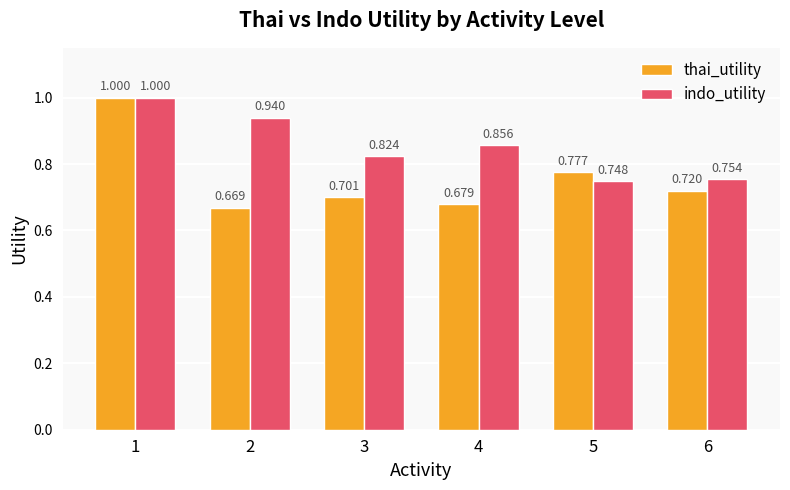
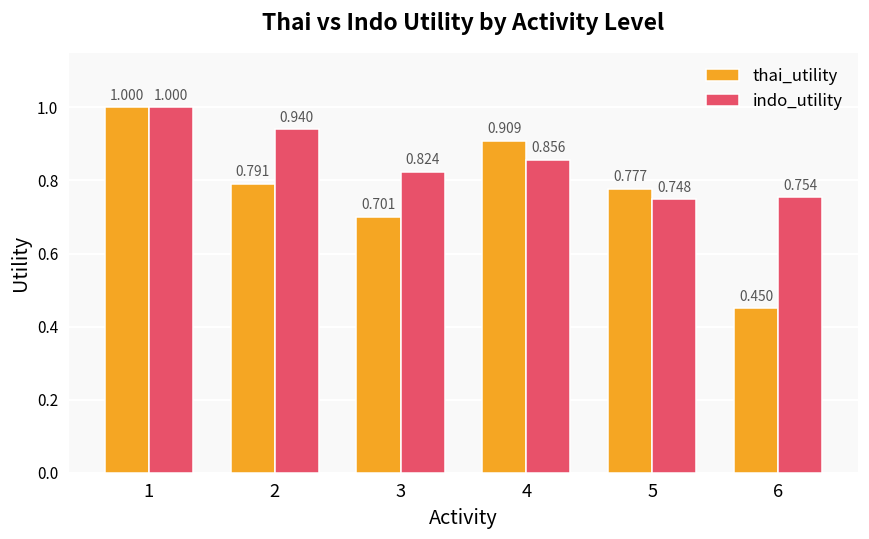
  {
    "thai_utility": {
      "1": 1.000,
-     "2": 0.669,
+     "2": 0.791,
      "3": 0.701,
-     "4": 0.679,
+     "4": 0.909,
      "5": 0.777,
-     "6": 0.720
+     "6": 0.450
    },
    "indo_utility": {
      "1": 1.000,
      "2": 0.940,
      "3": 0.824,
      "4": 0.856,
      "5": 0.748,
      "6": 0.754
    }
  }
